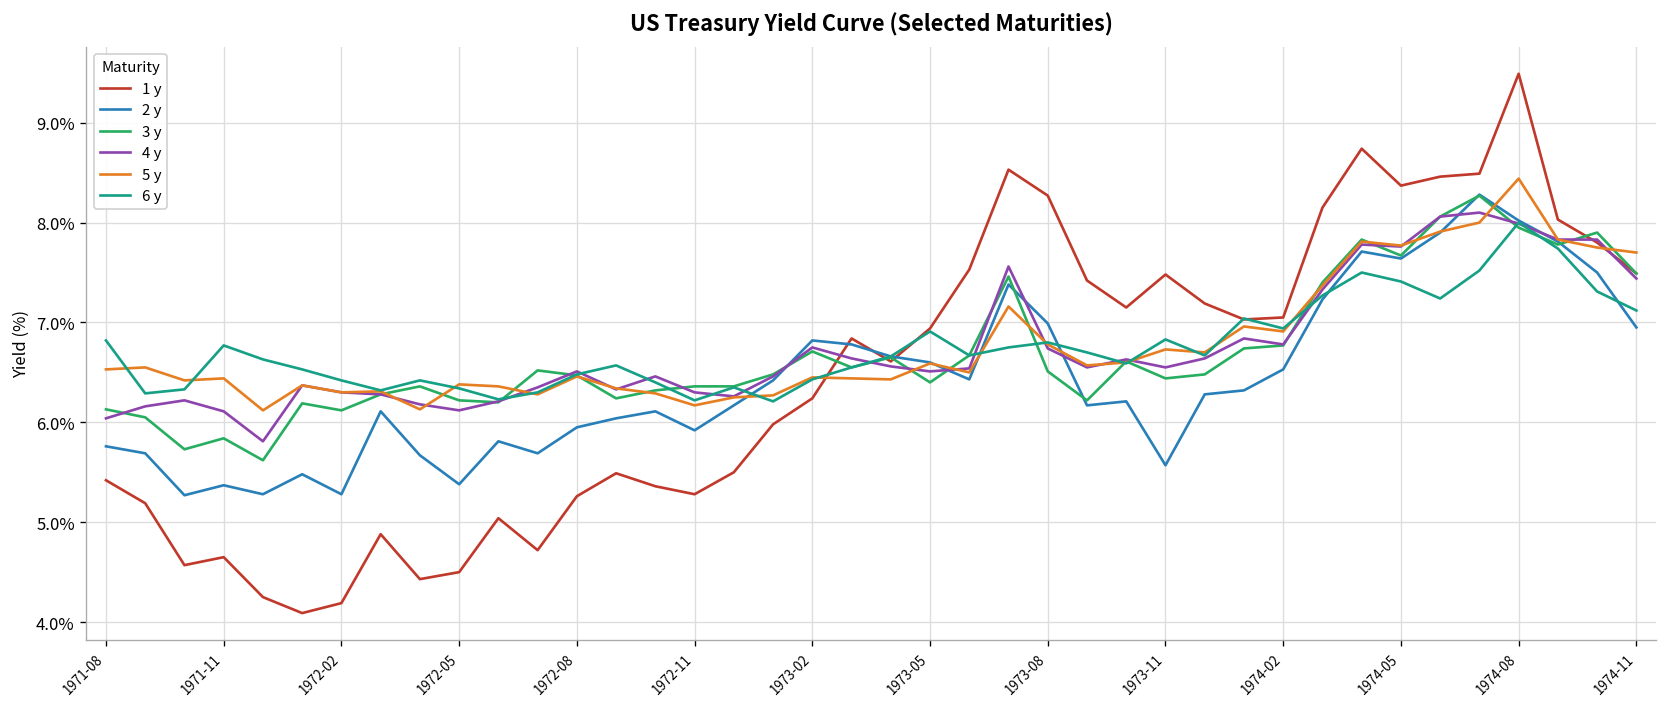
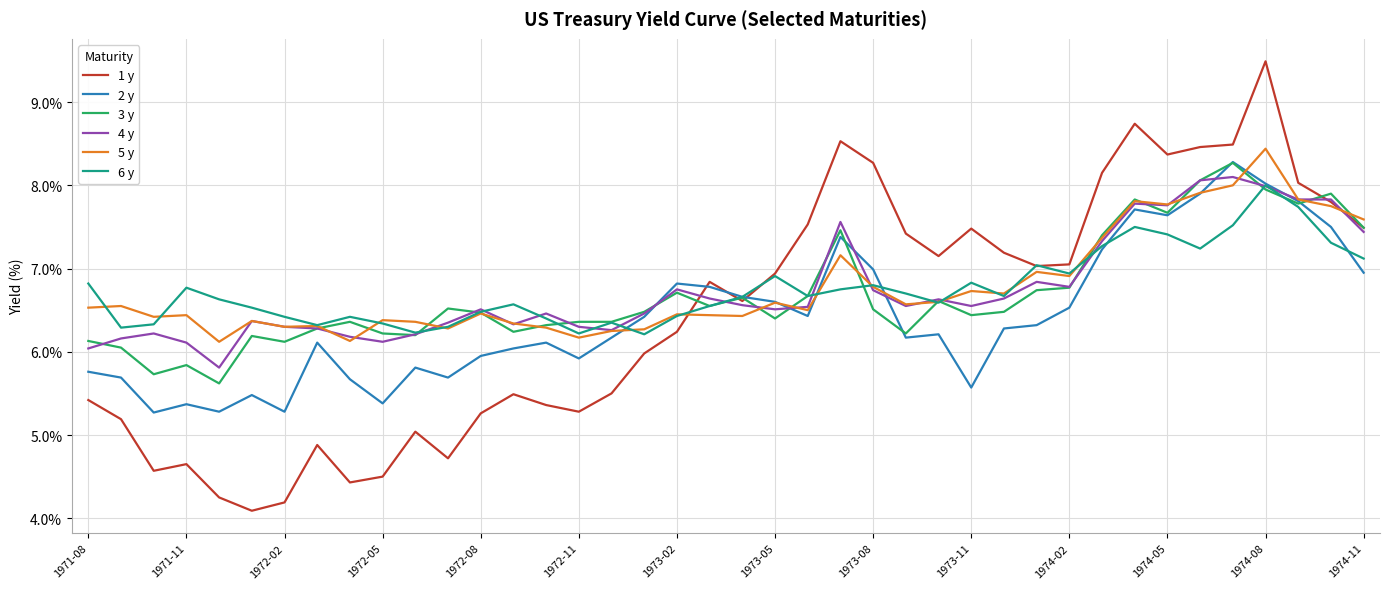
  {
    "1 y": {
      "1971-08": "5.4%",
      "1971-11": "4.7%",
      "1972-02": "4.2%",
      "1972-05": "4.5%",
      "1972-08": "5.3%",
      "1972-11": "5.3%",
      "1973-02": "6.2%",
      "1973-08": "8.3%",
      "1973-11": "7.5%",
      "1974-02": "7.1%",
      "1974-05": "8.4%",
      "1974-08": "9.5%"
    },
    "2 y": {
      "1971-08": "5.8%",
      "1971-11": "5.4%",
      "1972-02": "5.3%",
      "1972-05": "5.4%",
      "1972-08": "6.0%",
      "1972-11": "5.9%",
      "1973-02": "6.8%",
      "1973-08": "7.0%",
      "1973-11": "5.6%",
      "1974-02": "6.5%",
      "1974-11": "7.0%"
    },
    "4 y": {
      "1971-08": "6.0%",
      "1971-11": "6.1%",
      "1972-05": "6.1%",
      "1972-11": "6.3%",
      "1973-02": "6.8%",
      "1973-05": "6.5%",
      "1973-08": "6.7%",
      "1973-11": "6.6%",
      "1974-11": "7.4%"
    },
    "5 y": {
      "1971-08": "6.5%",
      "1971-11": "6.4%",
      "1972-05": "6.4%",
      "1972-11": "6.2%",
      "1973-11": "6.7%",
      "1974-08": "8.4%",
-     "1974-11": "7.7%"
+     "1974-11": "7.6%"
    }
  }
